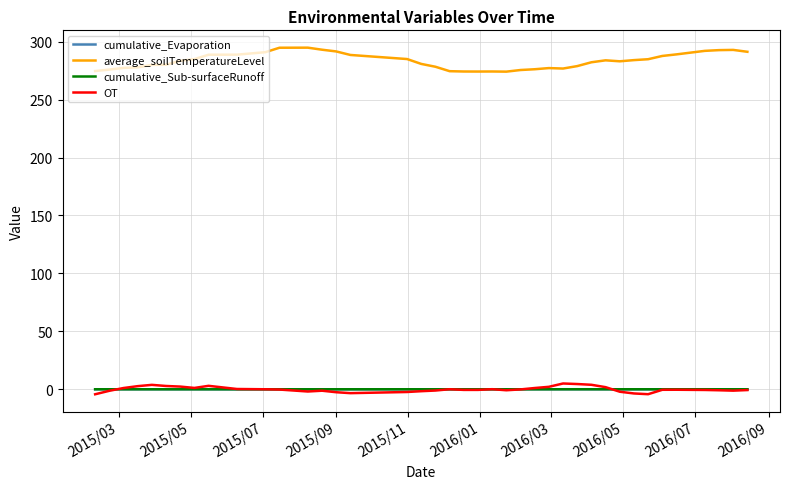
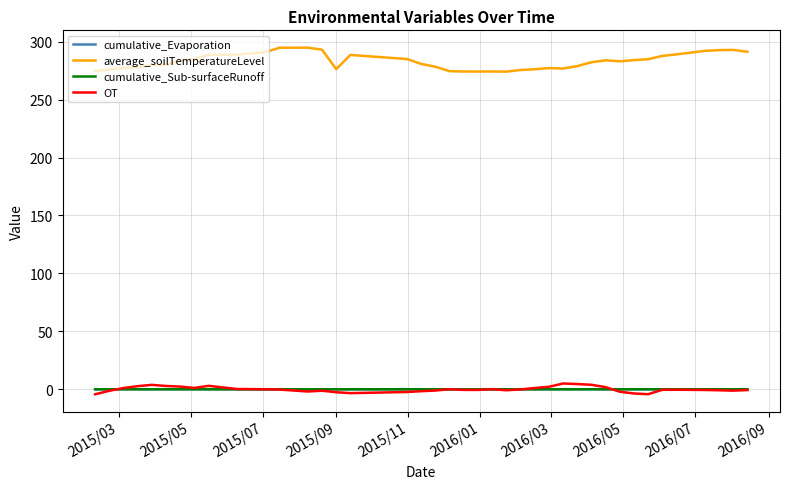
  {
    "cumulative_Sub-surfaceRunoff": {
      "2015/09": 0
    },
    "average_soilTemperatureLevel": {
-     "2015/09": 292
+     "2015/09": 276
    },
    "OT": {
      "2015/09": -3
    }
  }
